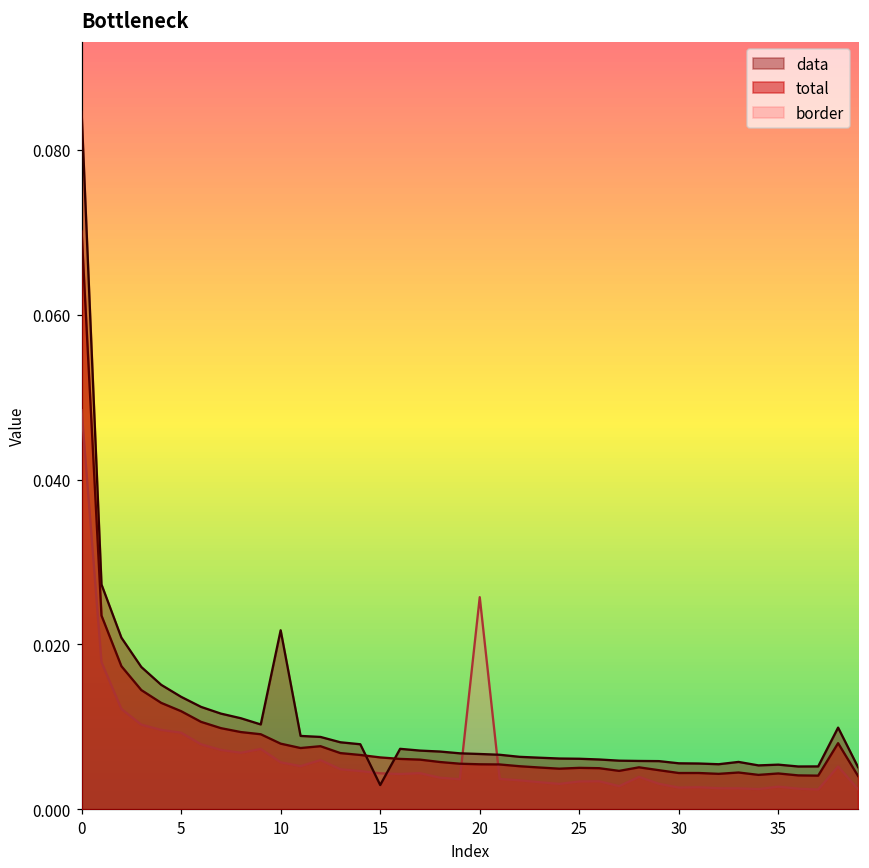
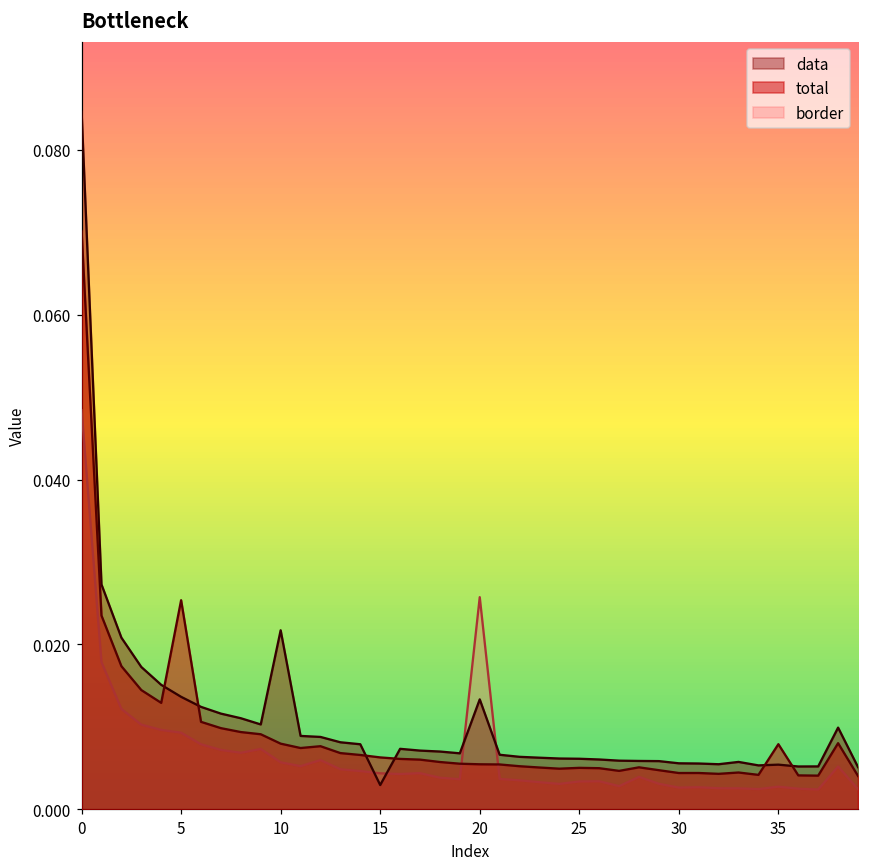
  {
    "data": {
      "0": 0.085,
      "5": 0.014,
      "10": 0.022,
      "15": 0.003,
-     "20": 0.007,
+     "20": 0.013,
      "25": 0.006,
      "30": 0.006,
      "35": 0.005
    },
    "total": {
      "0": 0.070,
-     "5": 0.012,
+     "5": 0.025,
      "10": 0.008,
      "15": 0.006,
      "20": 0.005,
      "25": 0.005,
      "30": 0.004,
-     "35": 0.004
+     "35": 0.008
    },
    "border": {
      "0": 0.048,
      "5": 0.009,
      "10": 0.006,
      "15": 0.004,
      "20": 0.026,
      "25": 0.003,
      "30": 0.003,
      "35": 0.003
    }
  }
